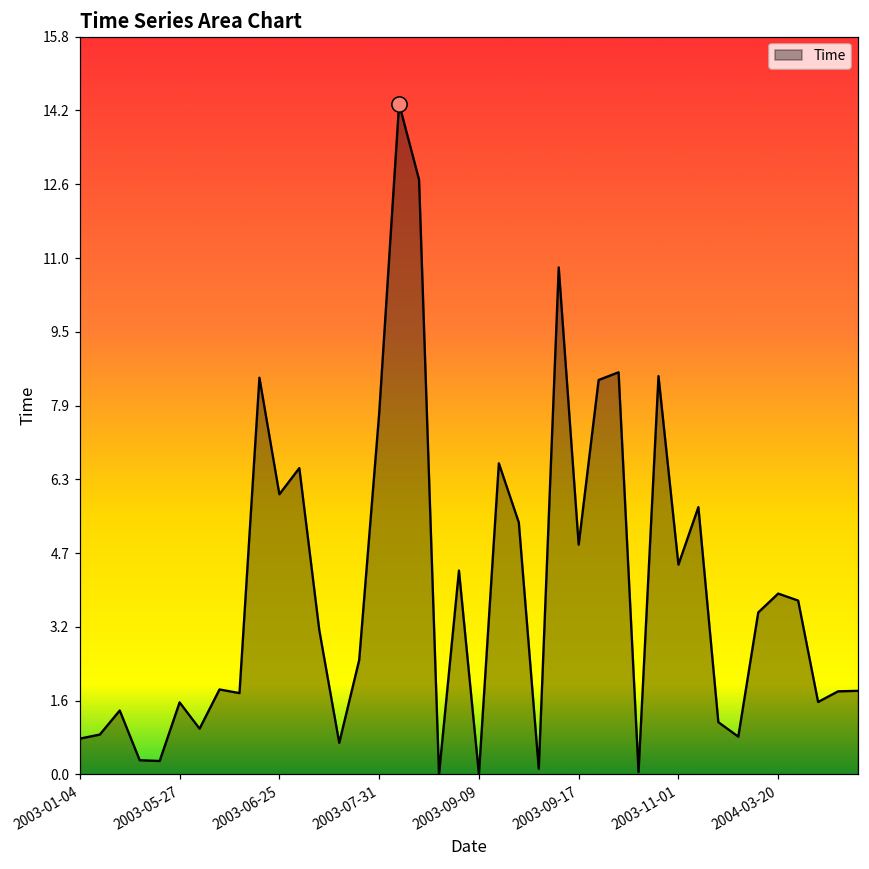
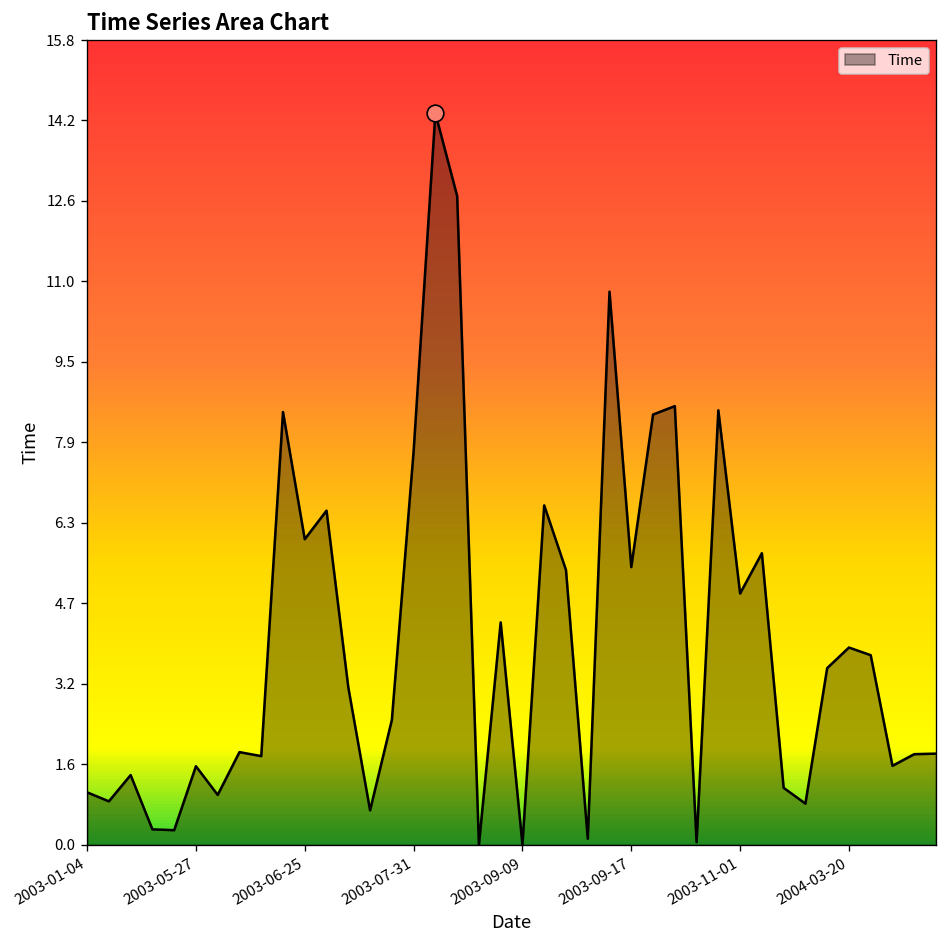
  {
    "Time": {
-     "2003-01-04": 0.8,
+     "2003-01-04": 1.0,
      "2003-05-27": 1.5,
      "2003-06-25": 6.0,
      "2003-07-31": 7.7,
      "2003-09-09": 0.0,
-     "2003-09-17": 4.9,
-     "2003-11-01": 4.5,
+     "2003-09-17": 5.4,
+     "2003-11-01": 4.9,
      "2004-03-20": 3.9
    }
  }
